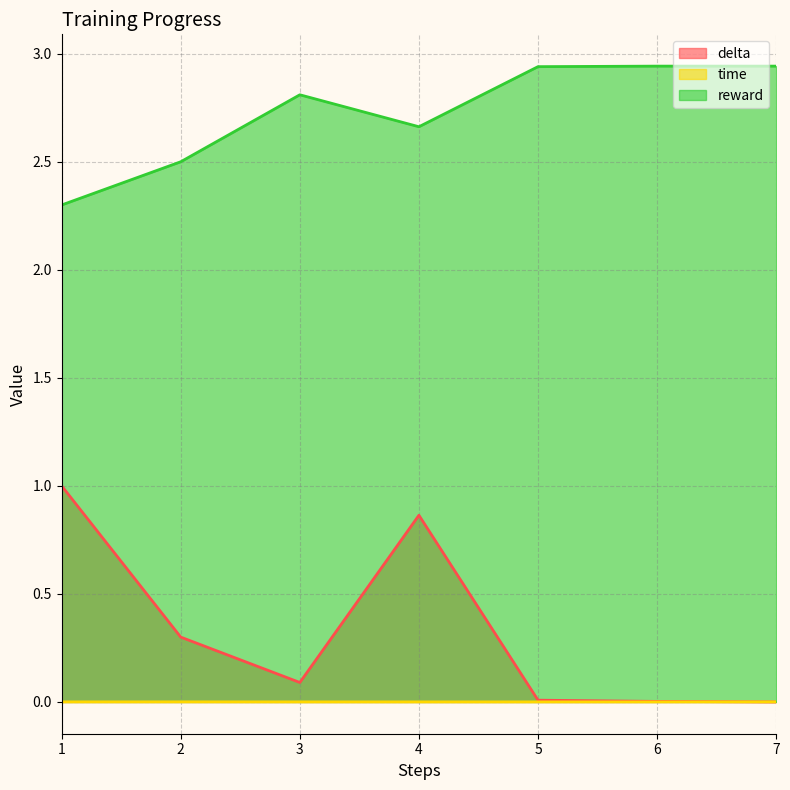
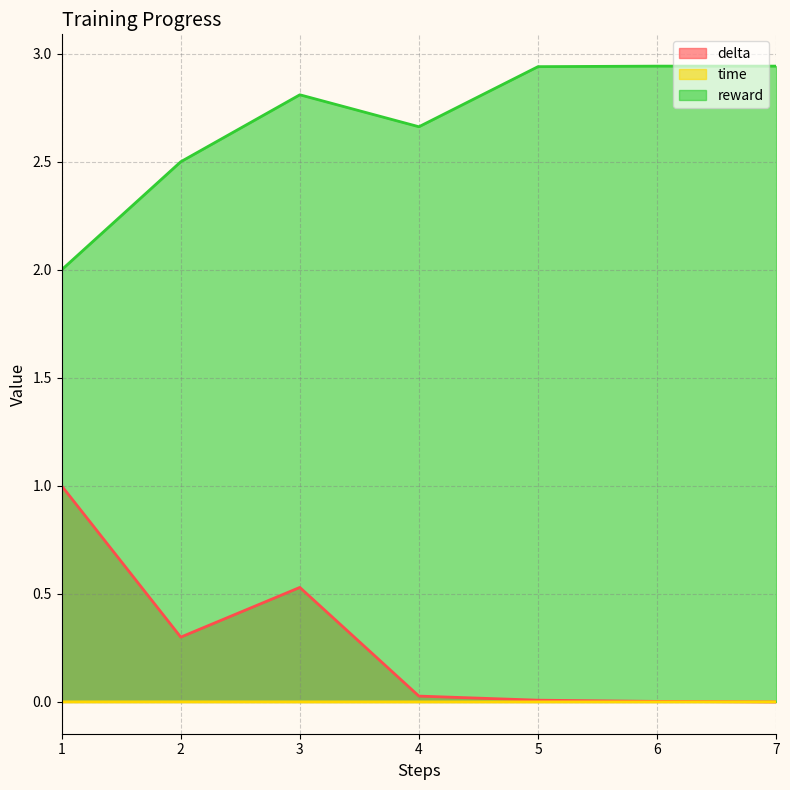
  {
    "delta": {
      "1": 1.00,
      "2": 0.30,
-     "3": 0.09,
-     "4": 0.86
+     "3": 0.53,
+     "4": 0.03
    },
    "time": {
      "1": 0.00,
      "2": 0.00,
      "3": 0.00,
      "4": 0.00
    },
    "reward": {
-     "1": 2.3,
+     "1": 2.0,
      "2": 2.5,
      "3": 2.8,
      "4": 2.66,
      "5": 2.94,
      "6": 2.94,
      "7": 2.94
    }
  }
